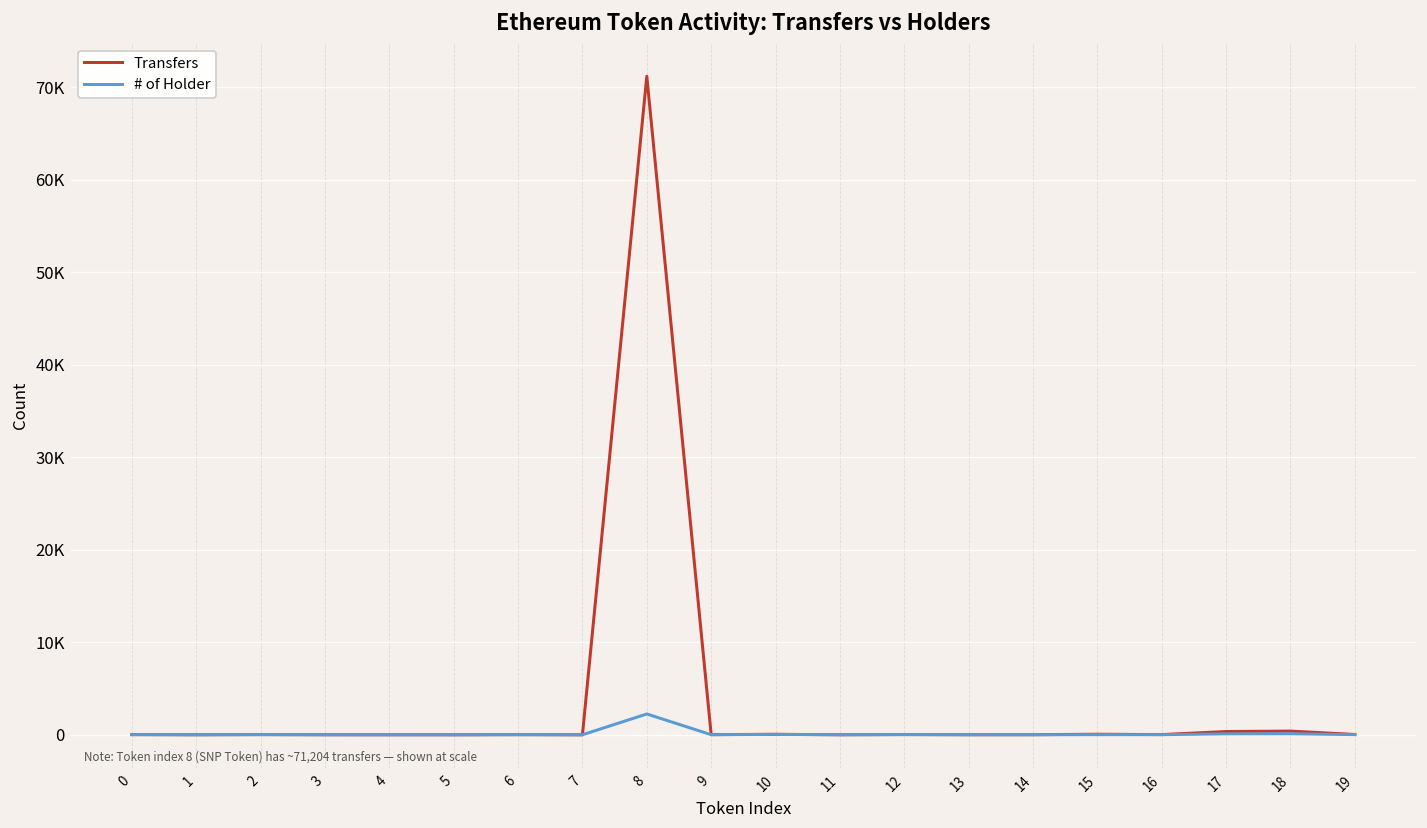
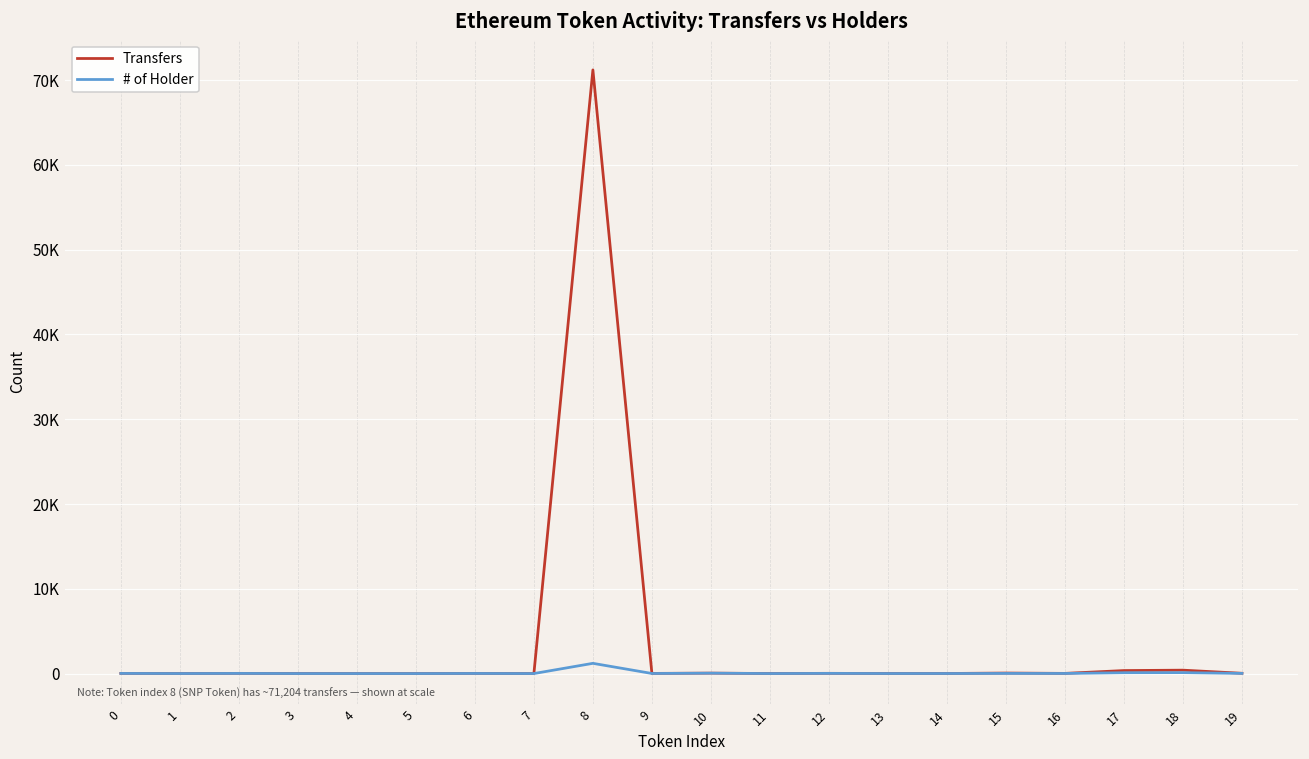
  {
    "Transfers": {
      "8": 71000
    },
    "# of Holder": {
-     "8": 2000
+     "8": 1000
    }
  }
